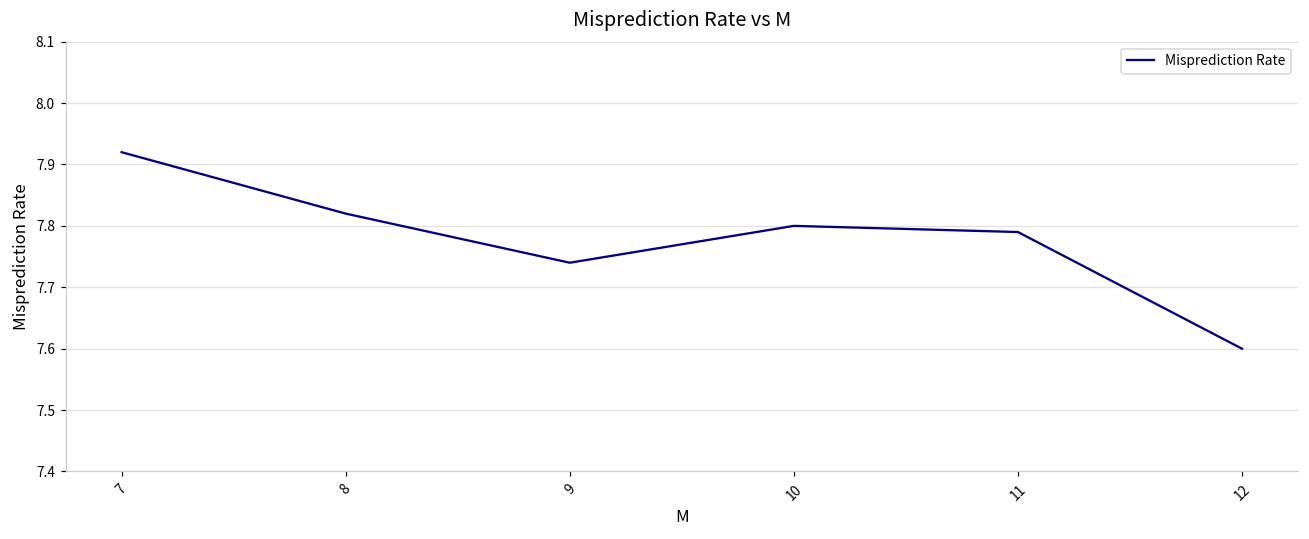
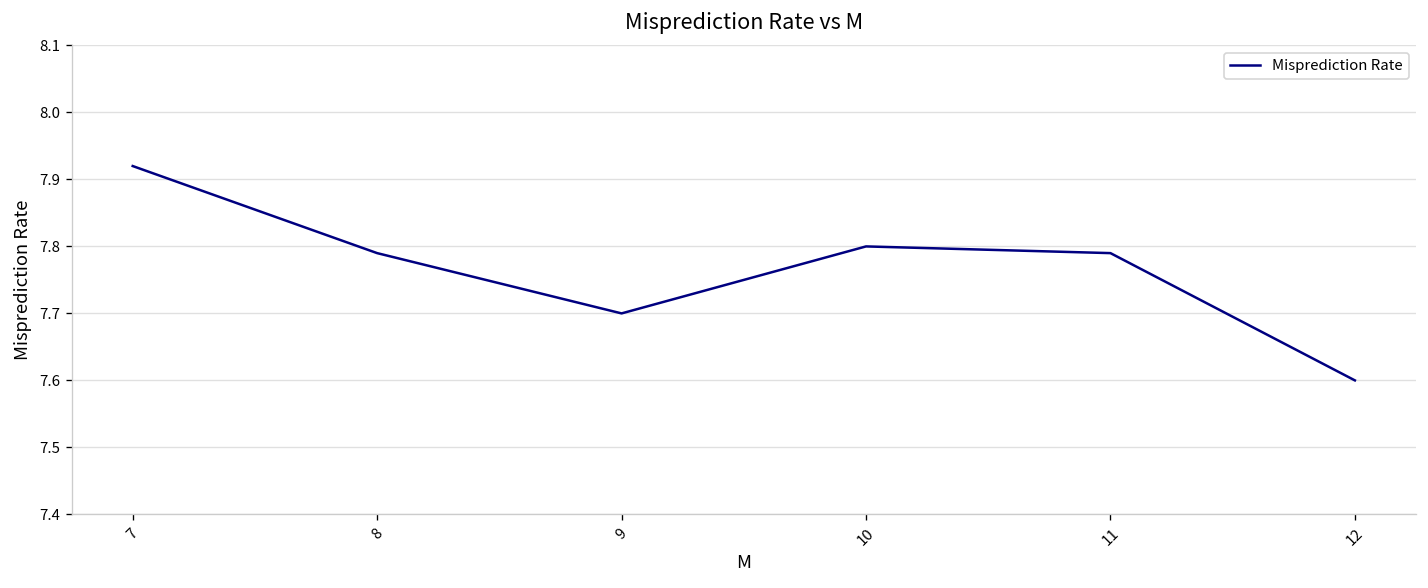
  {
    "7": 7.92,
-   "8": 7.82,
-   "9": 7.74,
+   "8": 7.79,
+   "9": 7.70,
    "10": 7.80,
    "11": 7.79,
    "12": 7.60
  }
